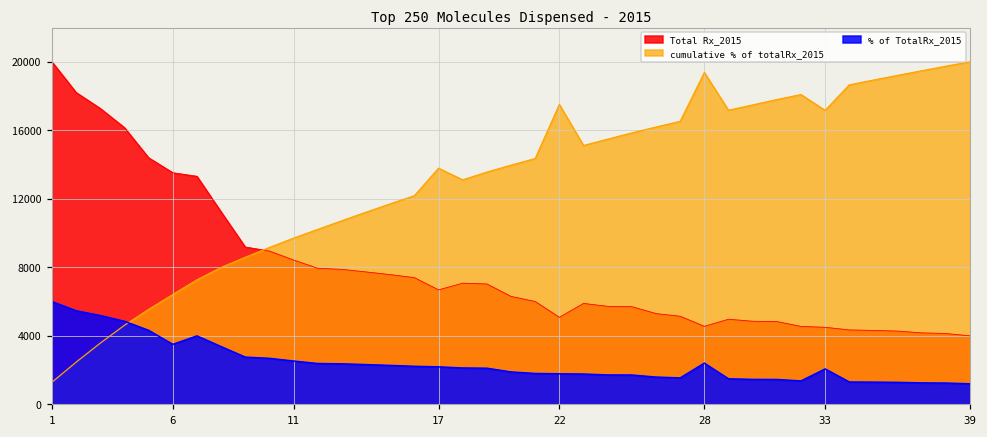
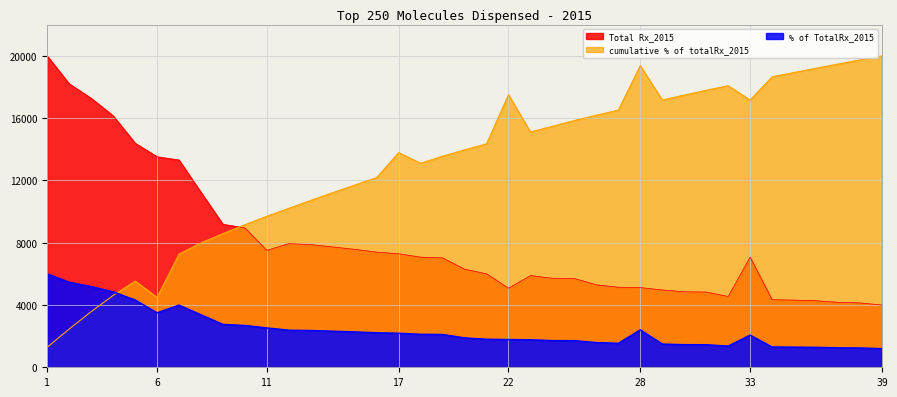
  {
    "Total Rx_2015": {
      "1": 20000,
      "6": 13500,
-     "11": 8400,
-     "17": 6700,
+     "11": 7500,
+     "17": 7300,
      "22": 5100,
-     "28": 4600,
-     "33": 4500,
+     "28": 5100,
+     "33": 7100,
      "39": 4000
    },
    "cumulative % of totalRx_2015": {
      "1": 1300,
-     "6": 6400,
+     "6": 4500,
      "11": 9700,
      "17": 13800,
      "22": 17500,
      "28": 19400,
      "33": 17200,
      "39": 20000
    },
    "% of TotalRx_2015": {
      "1": 6000,
      "6": 3500,
      "11": 2500,
      "17": 2200,
      "22": 1800,
      "28": 2400,
      "33": 2100,
      "39": 1200
    }
  }
